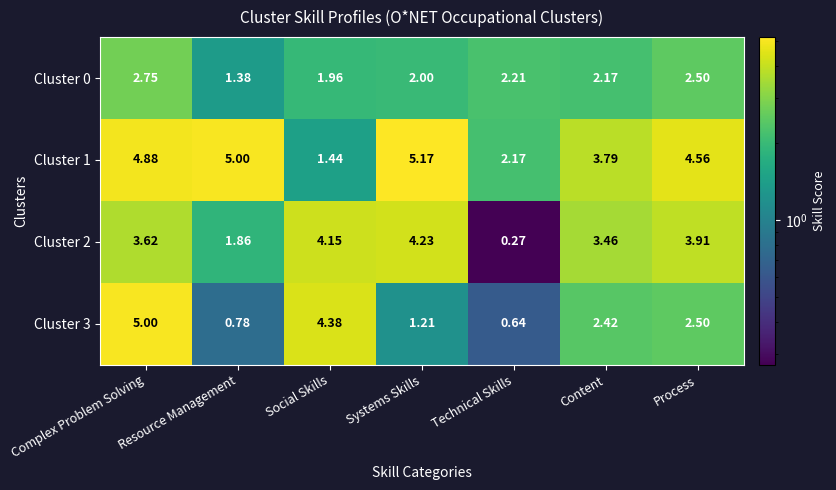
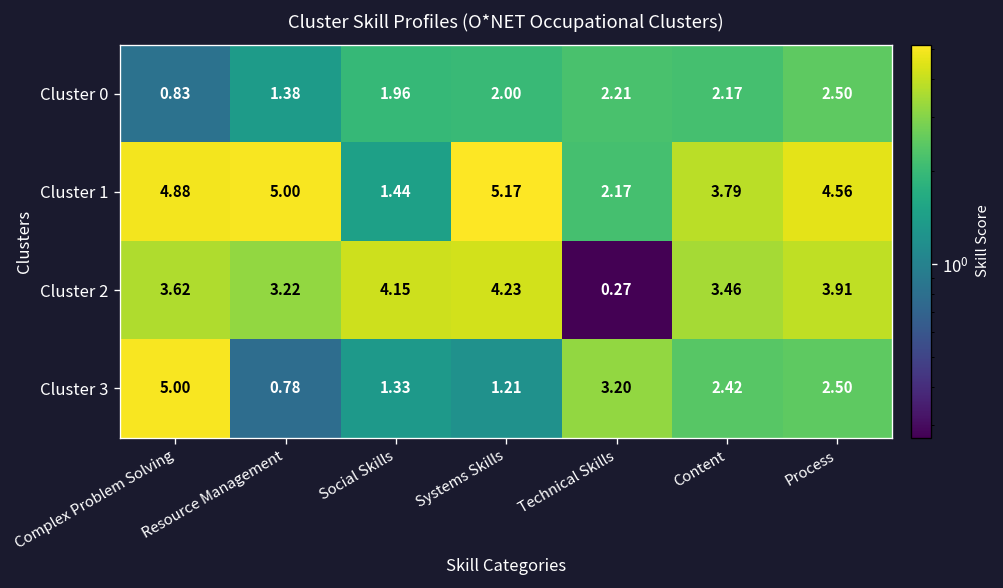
  {
    "Cluster 0": {
-     "Complex Problem Solving": 2.75,
+     "Complex Problem Solving": 0.83,
      "Resource Management": 1.38,
      "Social Skills": 1.96,
      "Systems Skills": 2.00,
      "Technical Skills": 2.21,
      "Content": 2.17,
      "Process": 2.50
    },
    "Cluster 1": {
      "Complex Problem Solving": 4.88,
      "Resource Management": 5.00,
      "Social Skills": 1.44,
      "Systems Skills": 5.17,
      "Technical Skills": 2.17,
      "Content": 3.79,
      "Process": 4.56
    },
    "Cluster 2": {
      "Complex Problem Solving": 3.62,
-     "Resource Management": 1.86,
+     "Resource Management": 3.22,
      "Social Skills": 4.15,
      "Systems Skills": 4.23,
      "Technical Skills": 0.27,
      "Content": 3.46,
      "Process": 3.91
    },
    "Cluster 3": {
      "Complex Problem Solving": 5.00,
      "Resource Management": 0.78,
-     "Social Skills": 4.38,
+     "Social Skills": 1.33,
      "Systems Skills": 1.21,
-     "Technical Skills": 0.64,
+     "Technical Skills": 3.20,
      "Content": 2.42,
      "Process": 2.50
    }
  }
